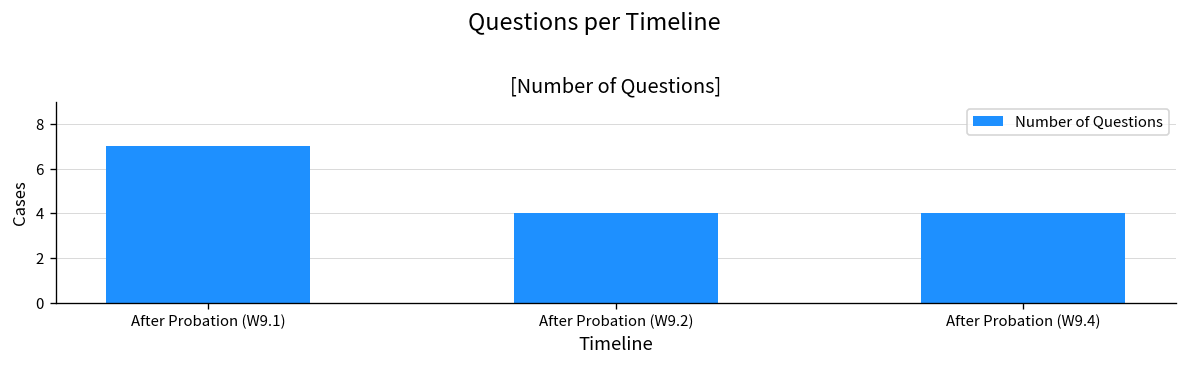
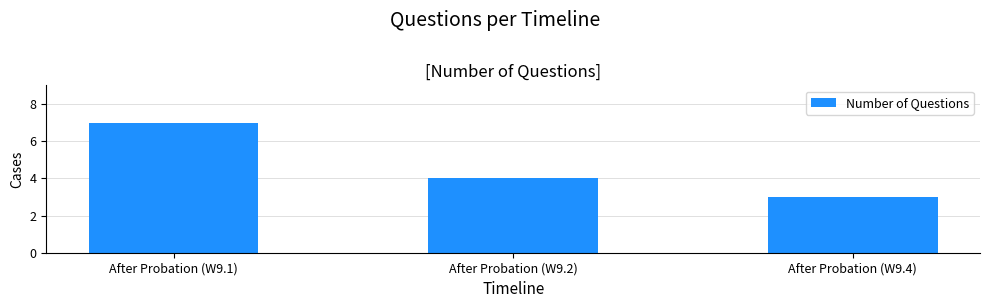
  {
    "After Probation (W9.1)": 7,
    "After Probation (W9.2)": 4,
-   "After Probation (W9.4)": 4
+   "After Probation (W9.4)": 3
  }
